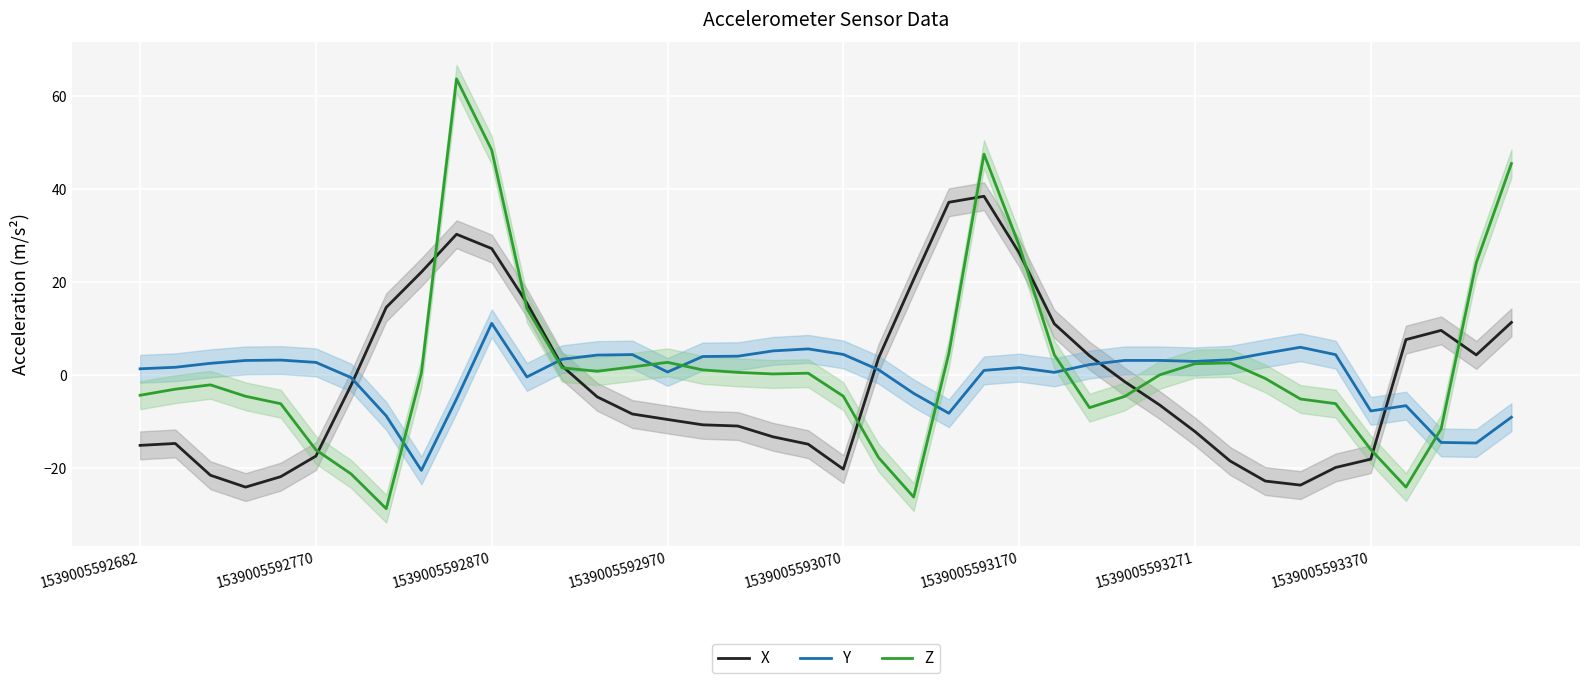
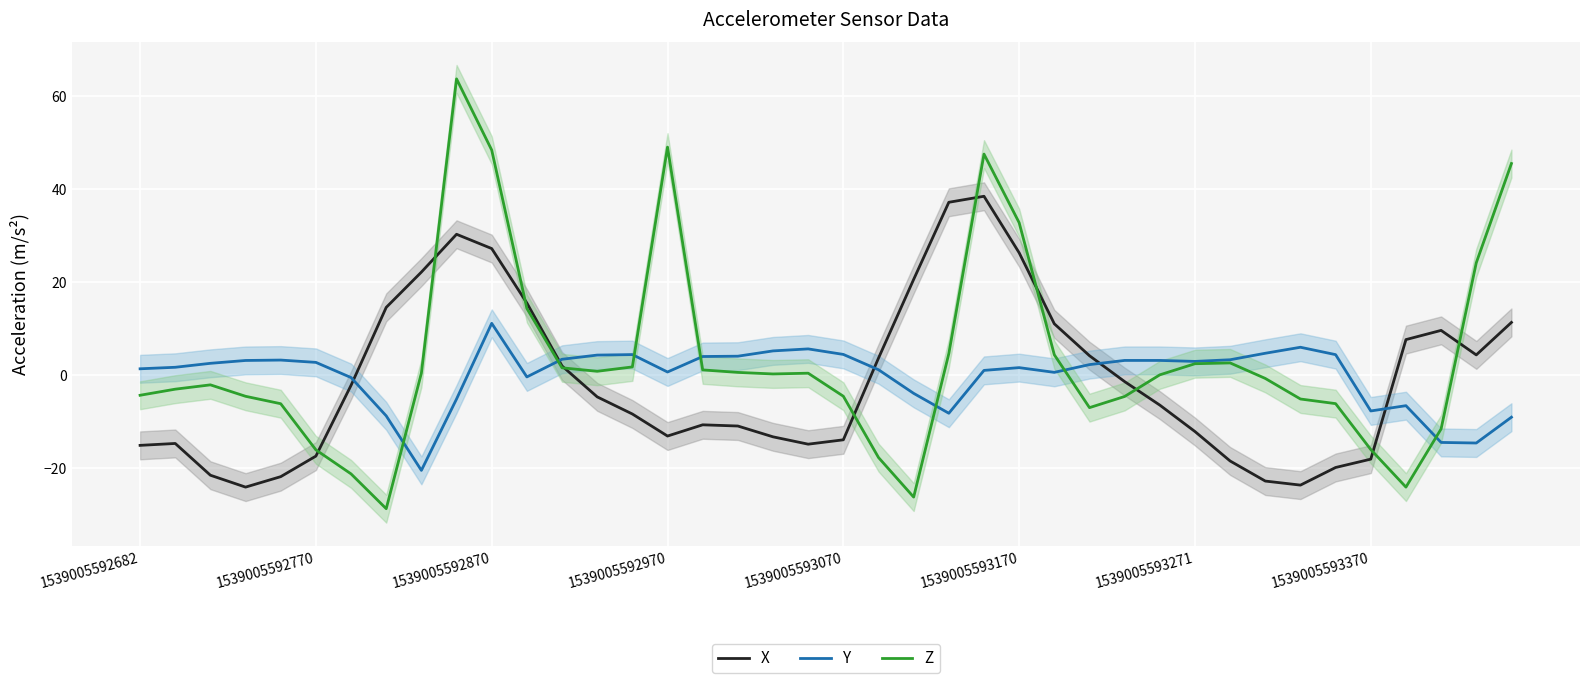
  {
    "X": {
      "1539005592682": -15,
      "1539005592770": -18,
      "1539005592870": 27,
-     "1539005592970": -10,
-     "1539005593070": -20,
+     "1539005592970": -13,
+     "1539005593070": -14,
      "1539005593170": 26,
      "1539005593271": -12,
      "1539005593370": -18
    },
    "Y": {
      "1539005592682": 1,
      "1539005592770": 3,
      "1539005592870": 11,
      "1539005592970": 1,
      "1539005593070": 4,
      "1539005593170": 2,
      "1539005593370": -8
    },
    "Z": {
      "1539005592682": -4,
      "1539005592770": -16,
      "1539005592870": 48,
-     "1539005592970": 3,
+     "1539005592970": 49,
      "1539005593070": -5,
-     "1539005593170": 28,
+     "1539005593170": 33,
      "1539005593370": -16
    }
  }
